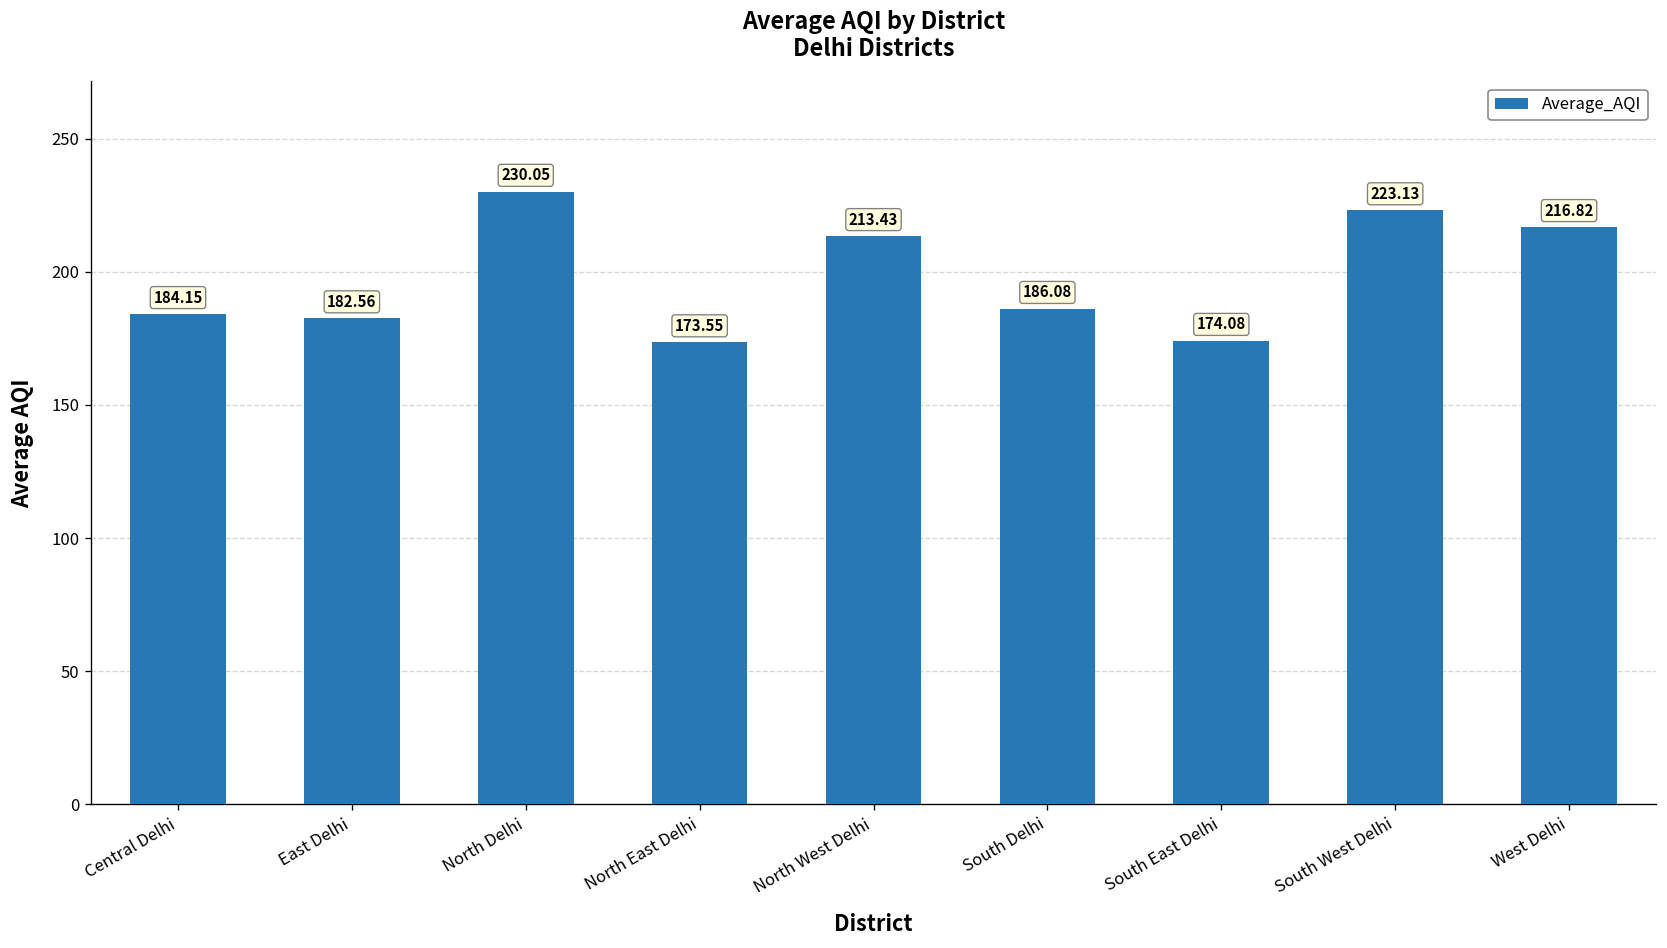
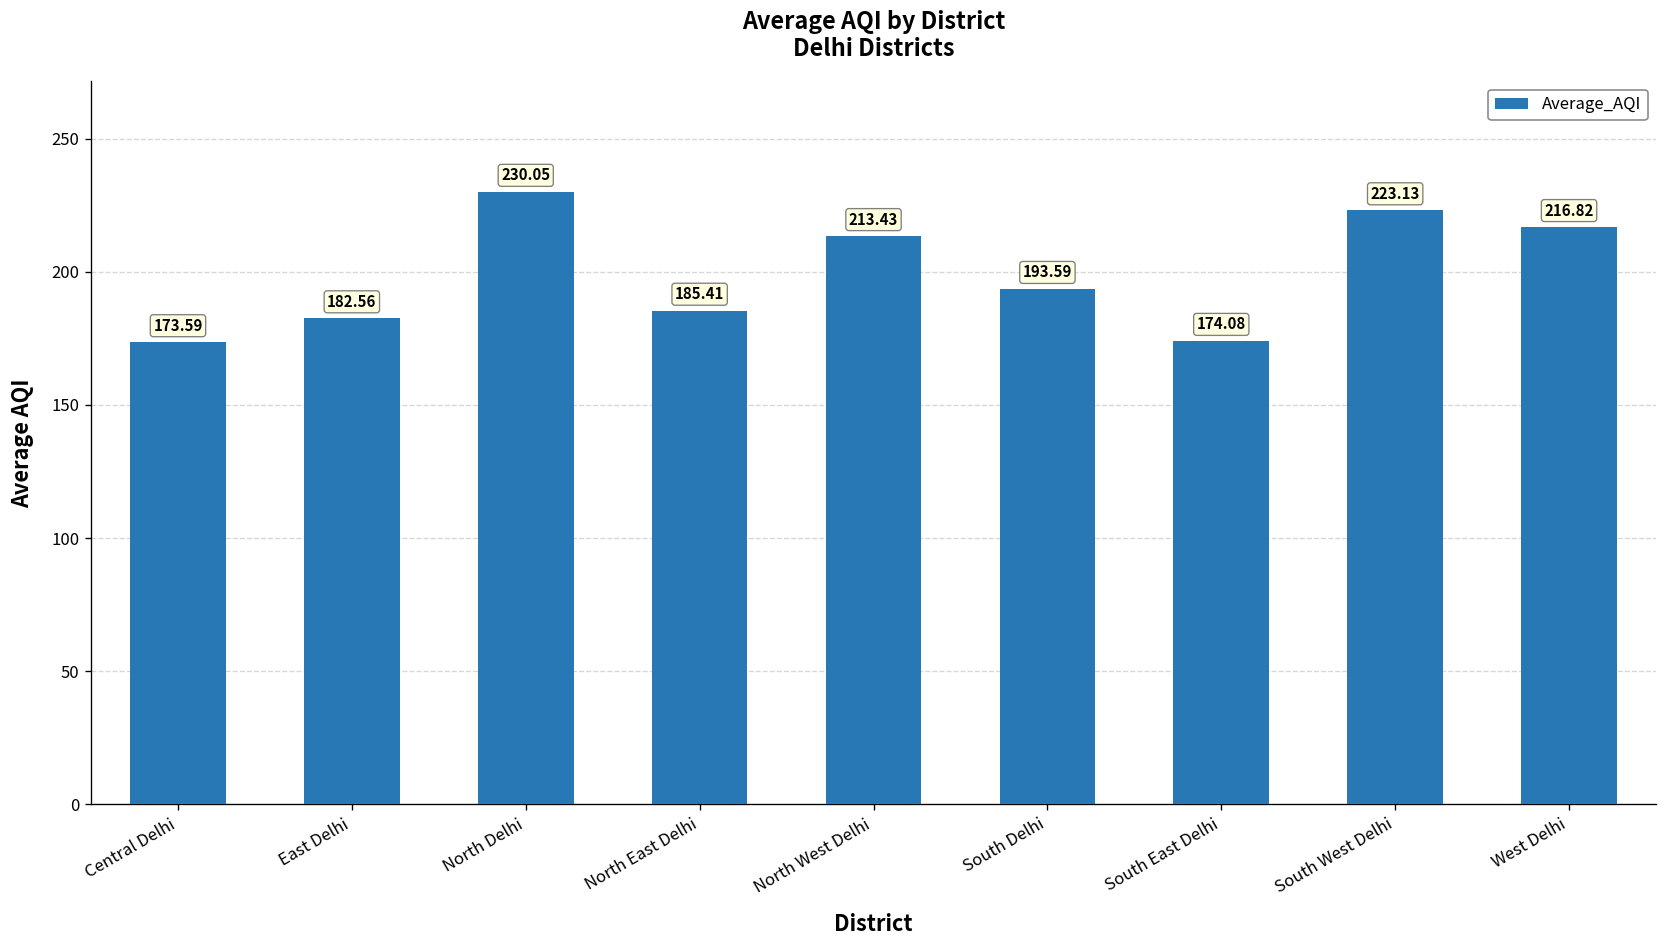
  {
-   "Central Delhi": 184.15,
-   "North East Delhi": 173.55,
-   "South Delhi": 186.08
+   "Central Delhi": 173.59,
+   "North East Delhi": 185.41,
+   "South Delhi": 193.59
  }
